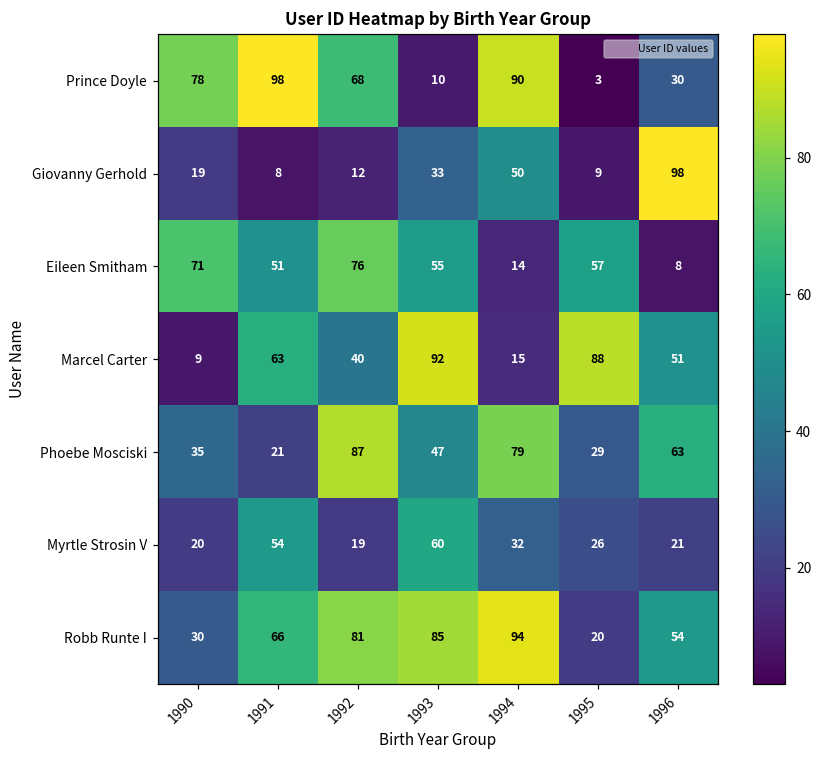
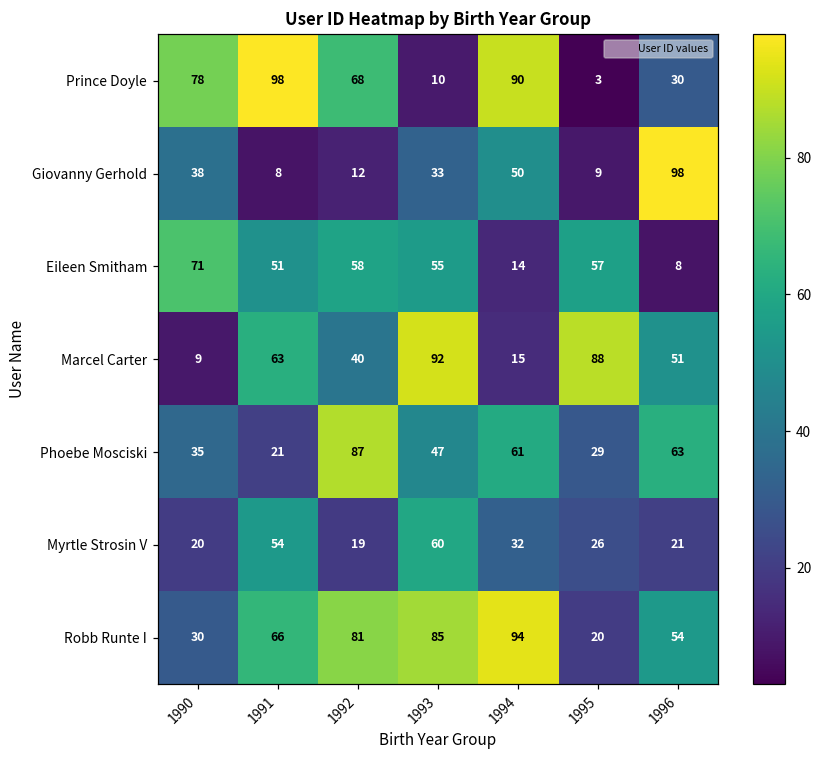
  {
    "Prince Doyle": {
      "1990": 78,
      "1991": 98,
      "1992": 68,
      "1993": 10,
      "1994": 90,
      "1995": 3,
      "1996": 30
    },
    "Giovanny Gerhold": {
-     "1990": 19,
+     "1990": 38,
      "1991": 8,
      "1992": 12,
      "1993": 33,
      "1994": 50,
      "1995": 9,
      "1996": 98
    },
    "Eileen Smitham": {
      "1990": 71,
      "1991": 51,
-     "1992": 76,
+     "1992": 58,
      "1993": 55,
      "1994": 14,
      "1995": 57,
      "1996": 8
    },
    "Marcel Carter": {
      "1990": 9,
      "1991": 63,
      "1992": 40,
      "1993": 92,
      "1994": 15,
      "1995": 88,
      "1996": 51
    },
    "Phoebe Mosciski": {
      "1990": 35,
      "1991": 21,
      "1992": 87,
      "1993": 47,
-     "1994": 79,
+     "1994": 61,
      "1995": 29,
      "1996": 63
    },
    "Myrtle Strosin V": {
      "1990": 20,
      "1991": 54,
      "1992": 19,
      "1993": 60,
      "1994": 32,
      "1995": 26,
      "1996": 21
    },
    "Robb Runte I": {
      "1990": 30,
      "1991": 66,
      "1992": 81,
      "1993": 85,
      "1994": 94,
      "1995": 20,
      "1996": 54
    }
  }
